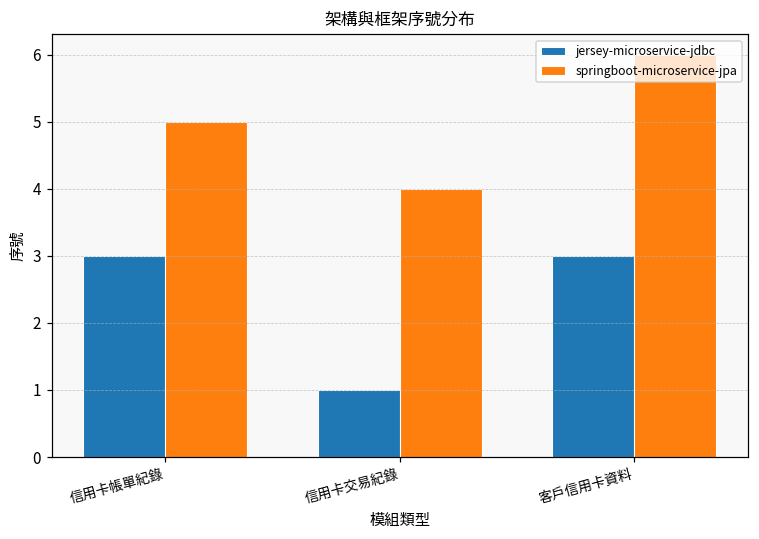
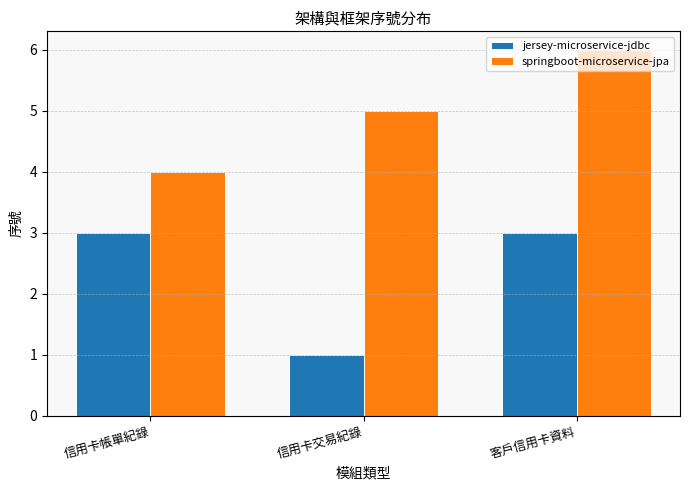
  {
    "jersey-microservice-jdbc": {
      "信用卡帳單紀錄": 3,
      "信用卡交易紀錄": 1,
      "客戶信用卡資料": 3
    },
    "springboot-microservice-jpa": {
-     "信用卡帳單紀錄": 5,
-     "信用卡交易紀錄": 4
+     "信用卡帳單紀錄": 4,
+     "信用卡交易紀錄": 5
    }
  }
